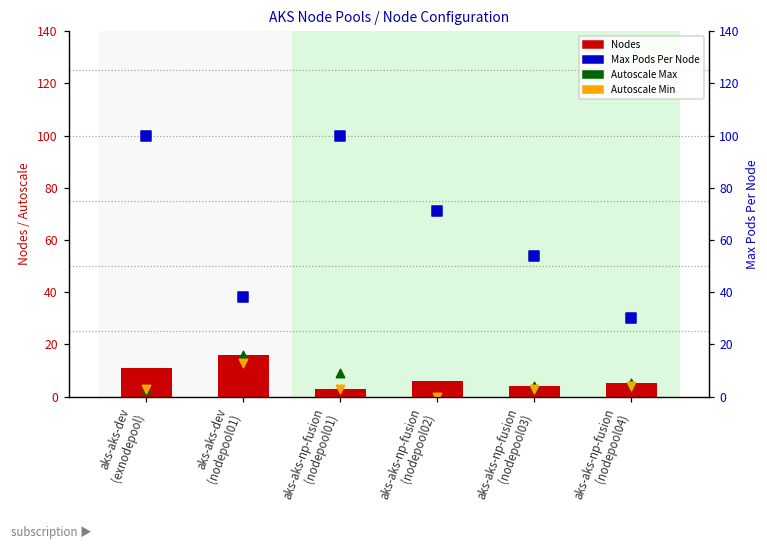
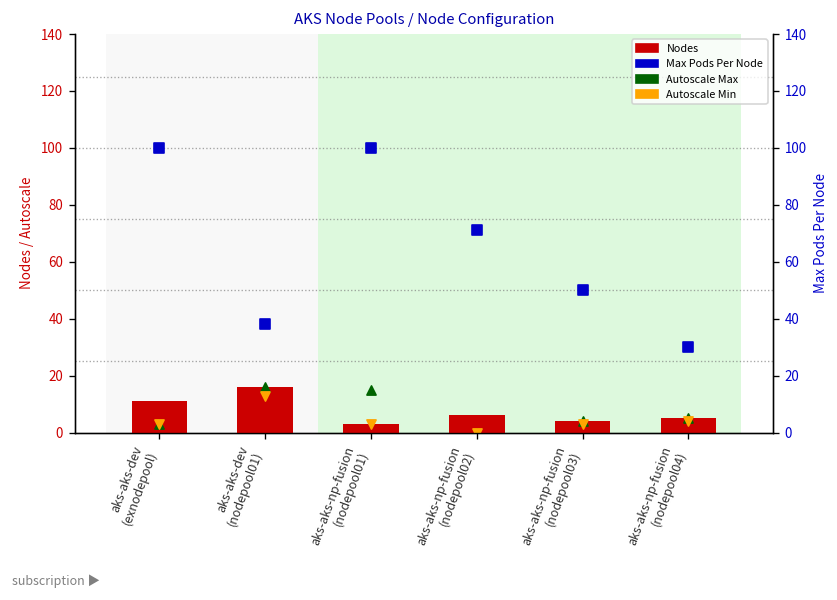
  {
    "Nodes": {
      "aks-aks-dev (exnodepool)": 11,
      "aks-aks-dev (nodepool01)": 16,
      "aks-aks-np-fusion (nodepool01)": 3,
      "aks-aks-np-fusion (nodepool02)": 6,
      "aks-aks-np-fusion (nodepool03)": 4,
      "aks-aks-np-fusion (nodepool04)": 5
    },
    "Autoscale Max": {
-     "aks-aks-np-fusion (nodepool01)": 9
+     "aks-aks-np-fusion (nodepool01)": 15
    },
    "Max Pods Per Node": {
-     "aks-aks-np-fusion (nodepool03)": 54
+     "aks-aks-np-fusion (nodepool03)": 50
    }
  }
